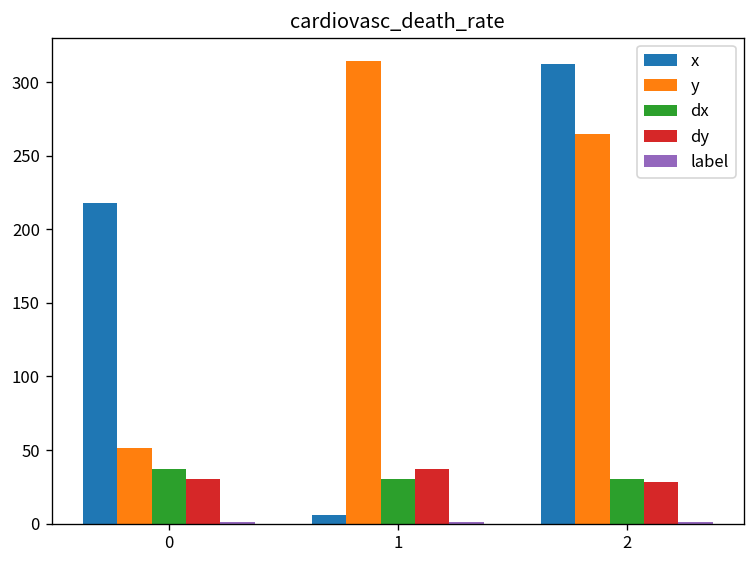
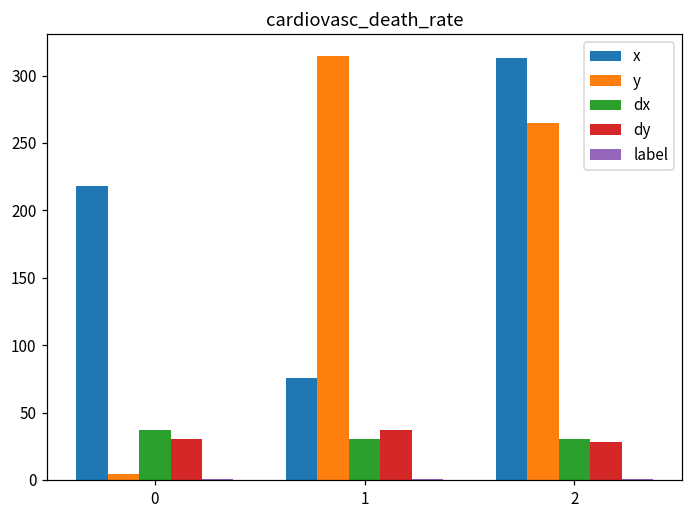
  {
    "x": {
      "0": 218,
-     "1": 6,
+     "1": 75,
      "2": 313
    },
    "y": {
-     "0": 51,
+     "0": 5,
      "1": 315,
      "2": 265
    },
    "dx": {
      "0": 37,
      "1": 30,
      "2": 30
    },
    "dy": {
      "0": 30,
      "1": 37,
      "2": 28
    }
  }
